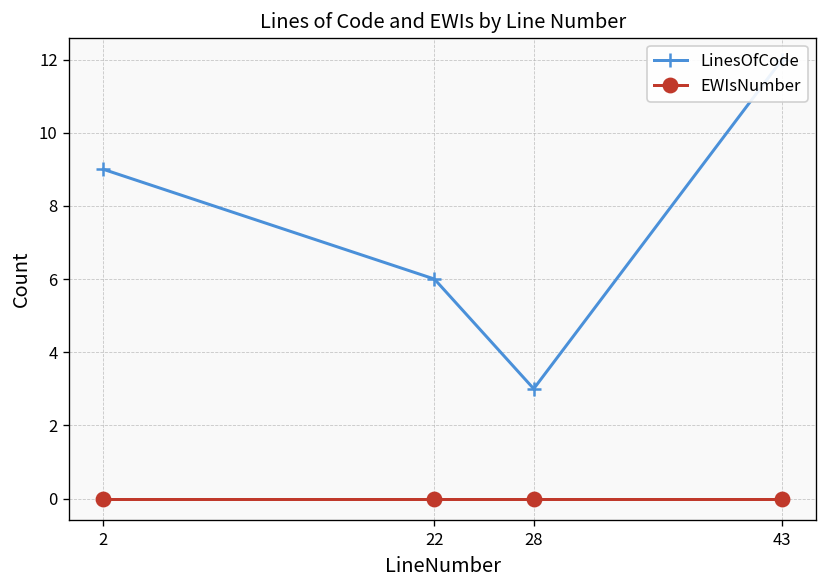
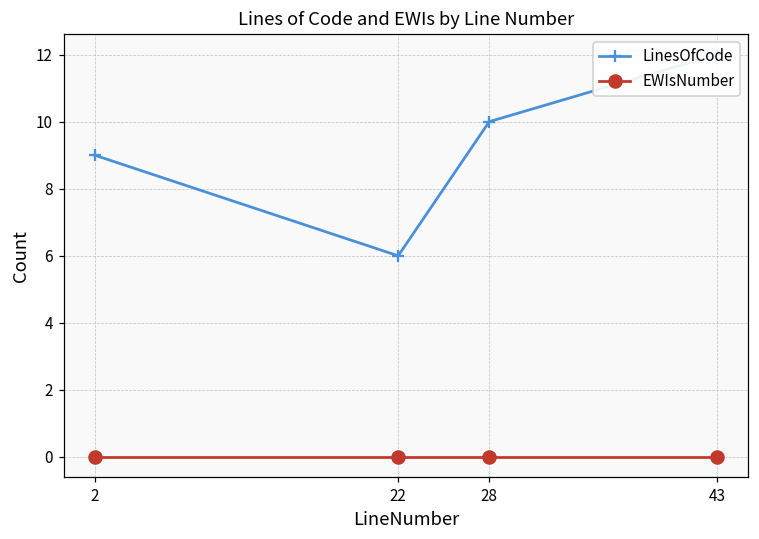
  {
    "LinesOfCode": {
      "2": 9,
      "22": 6,
-     "28": 3
+     "28": 10
    },
    "EWIsNumber": {
      "2": 0,
      "22": 0,
      "28": 0,
      "43": 0
    }
  }
